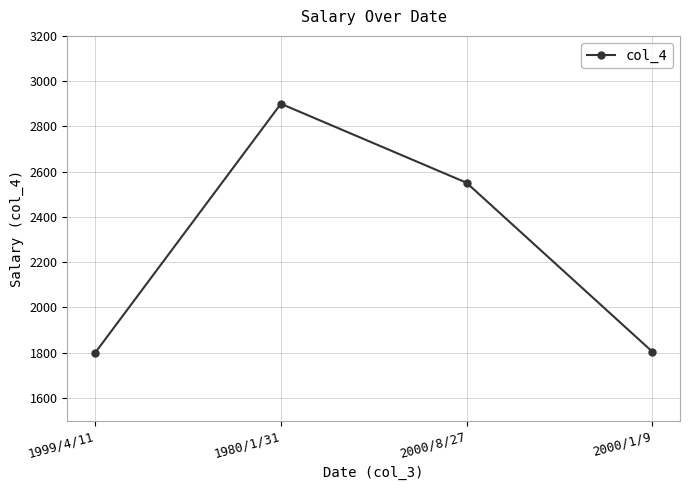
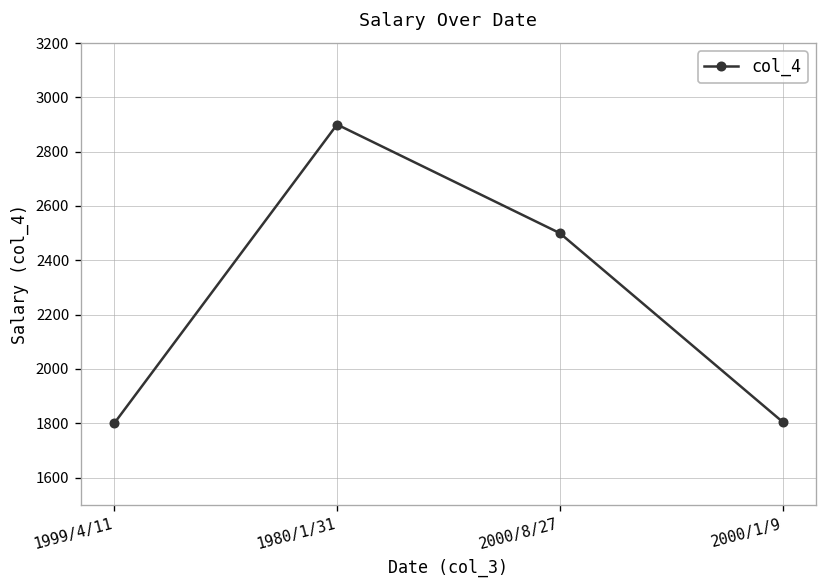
  {
    "1999/4/11": 1800,
    "1980/1/31": 2900,
-   "2000/8/27": 2550,
+   "2000/8/27": 2500,
    "2000/1/9": 1810
  }
